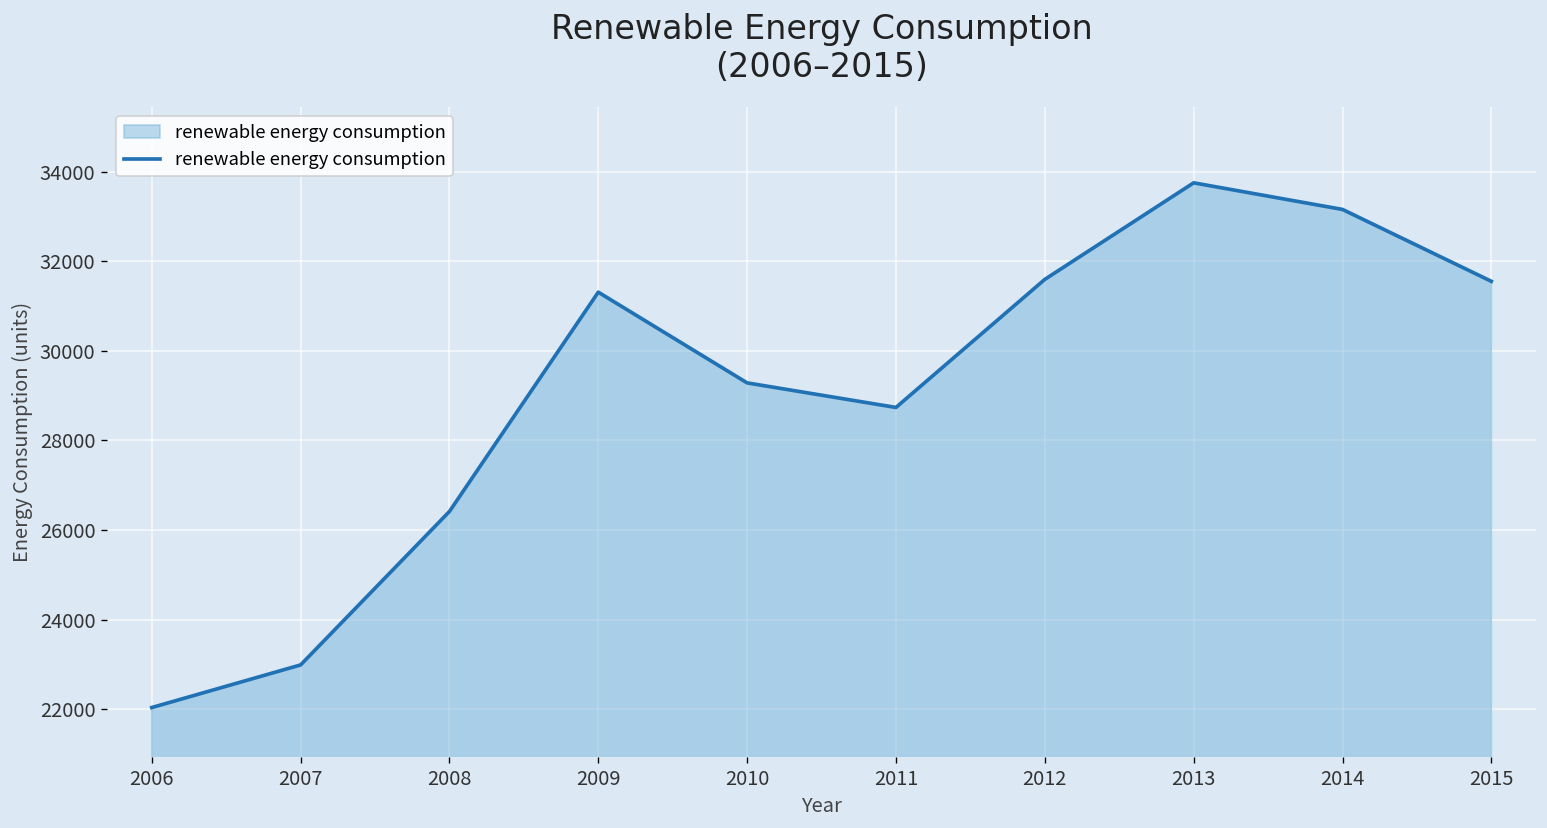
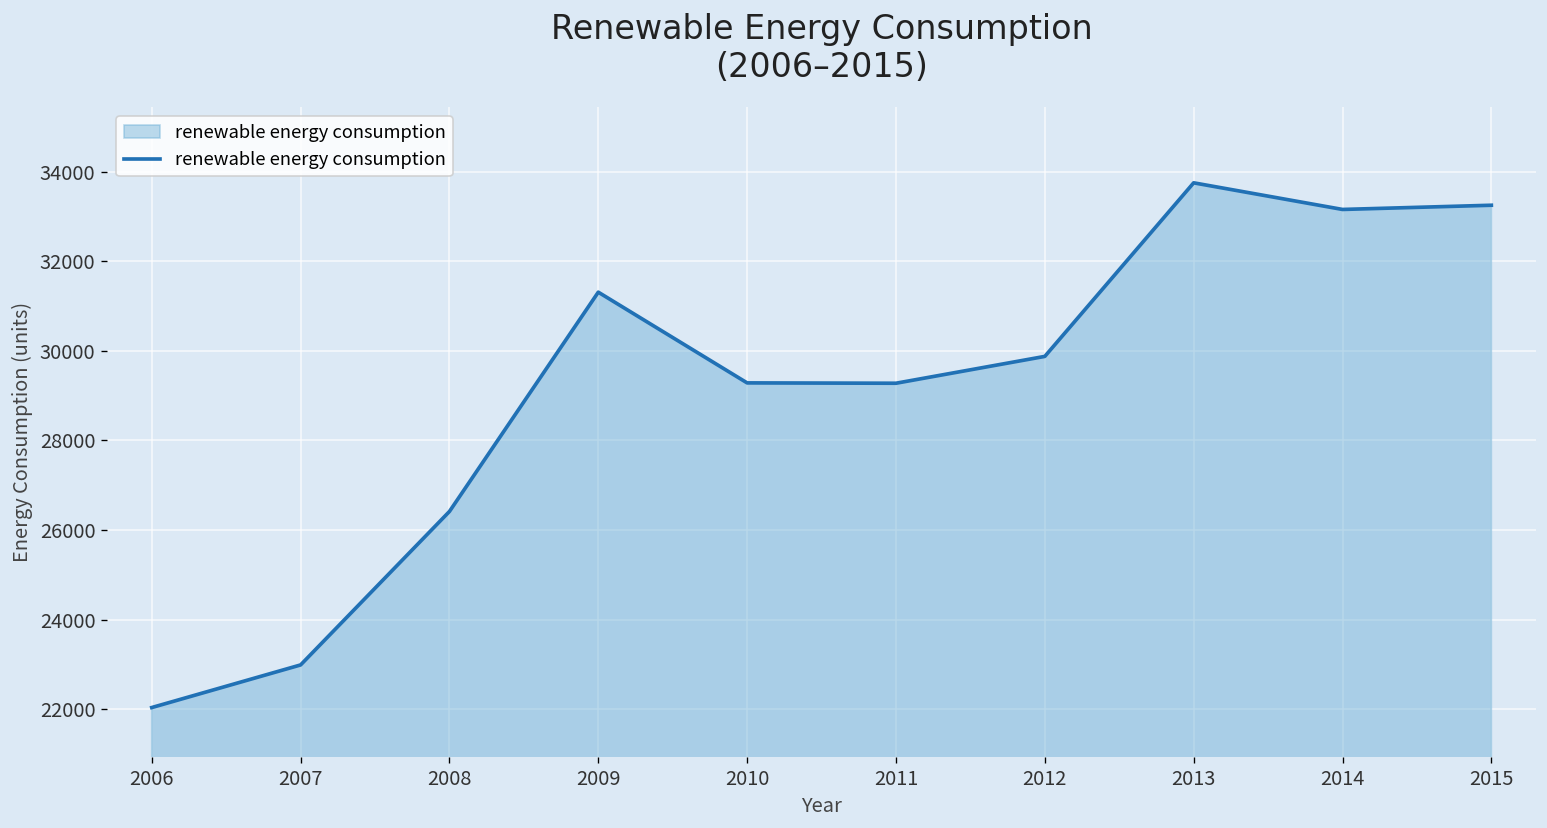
  {
    "2006": 22000,
    "2007": 23000,
    "2008": 26400,
    "2009": 31300,
    "2010": 29300,
-   "2011": 28700,
-   "2012": 31600,
+   "2011": 29300,
+   "2012": 29900,
    "2013": 33800,
    "2014": 33200,
-   "2015": 31600
+   "2015": 33300
  }
